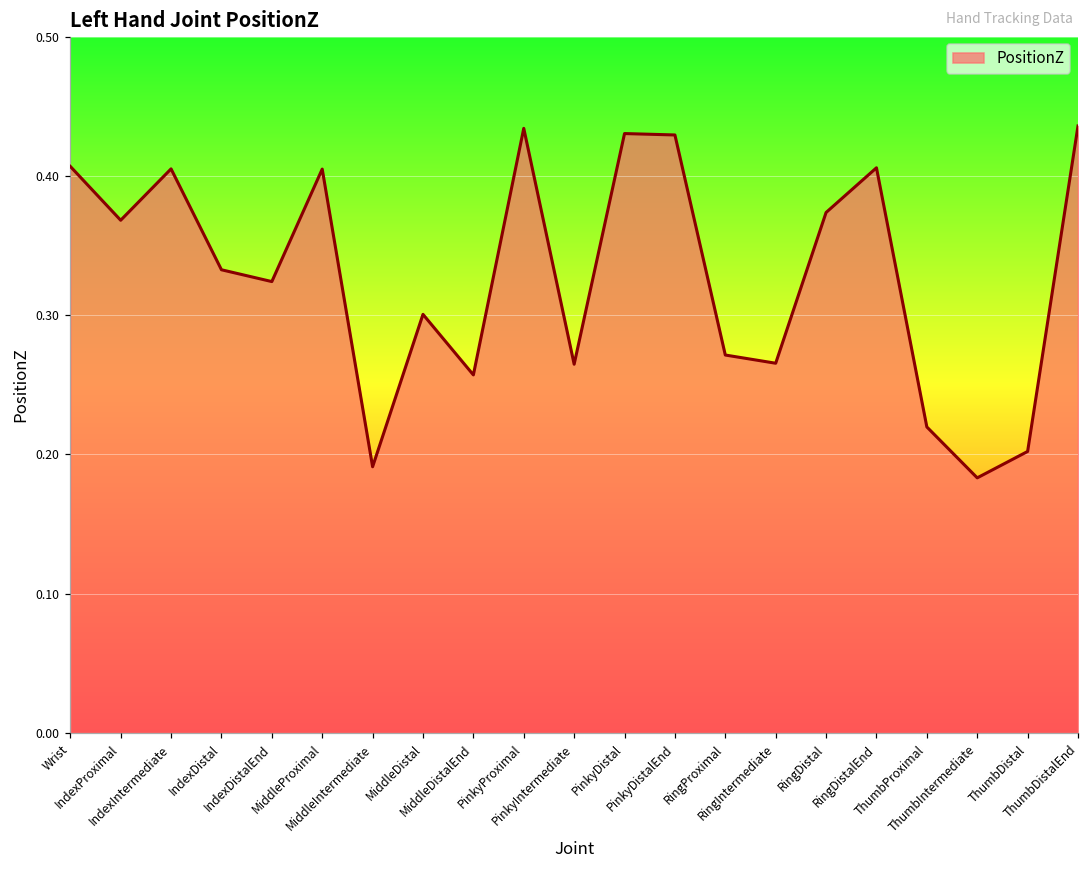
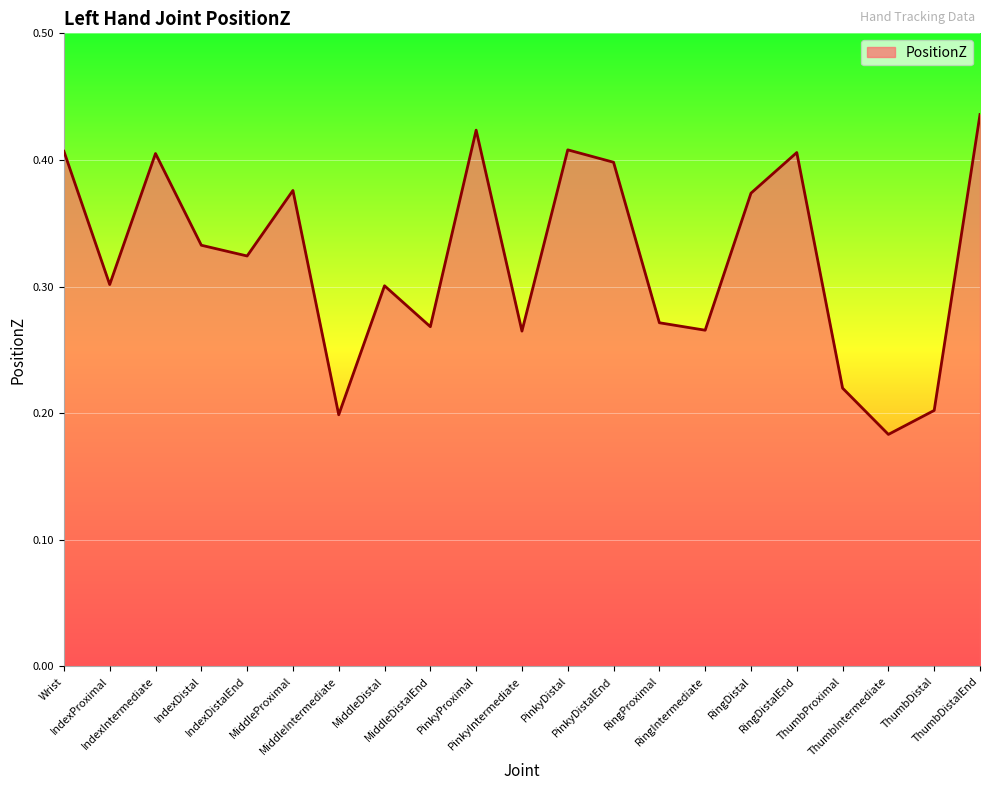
  {
    "Wrist": 0.407,
-   "IndexProximal": 0.368,
+   "IndexProximal": 0.302,
    "IndexIntermediate": 0.405,
    "IndexDistal": 0.333,
    "IndexDistalEnd": 0.324,
-   "MiddleProximal": 0.405,
-   "MiddleIntermediate": 0.191,
+   "MiddleProximal": 0.376,
+   "MiddleIntermediate": 0.199,
    "MiddleDistal": 0.301,
-   "MiddleDistalEnd": 0.257,
-   "PinkyProximal": 0.434,
+   "MiddleDistalEnd": 0.268,
+   "PinkyProximal": 0.424,
    "PinkyIntermediate": 0.265,
-   "PinkyDistal": 0.430,
-   "PinkyDistalEnd": 0.429,
+   "PinkyDistal": 0.408,
+   "PinkyDistalEnd": 0.398,
    "RingProximal": 0.271,
    "RingIntermediate": 0.265,
    "RingDistal": 0.374,
    "RingDistalEnd": 0.406,
    "ThumbProximal": 0.220,
    "ThumbIntermediate": 0.183,
    "ThumbDistal": 0.202,
    "ThumbDistalEnd": 0.436
  }
